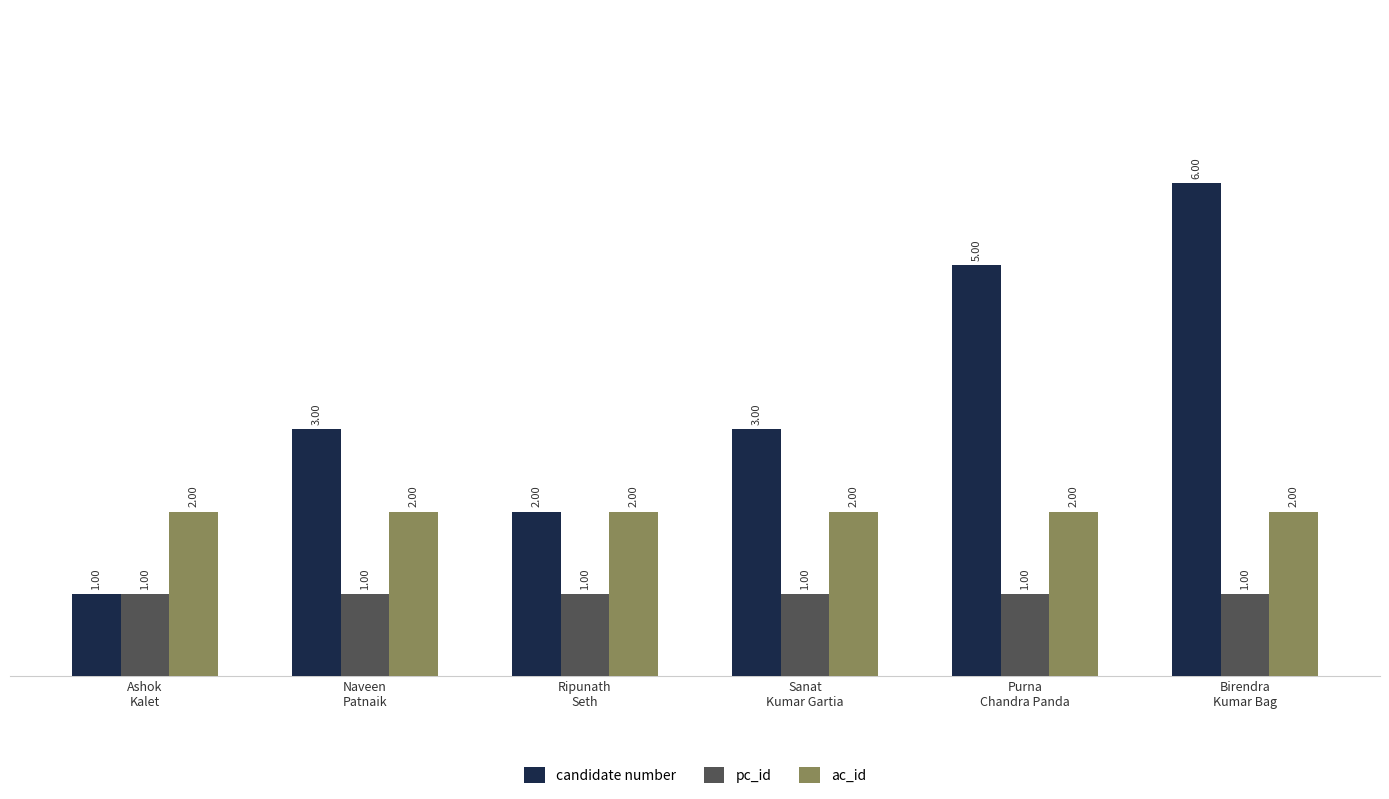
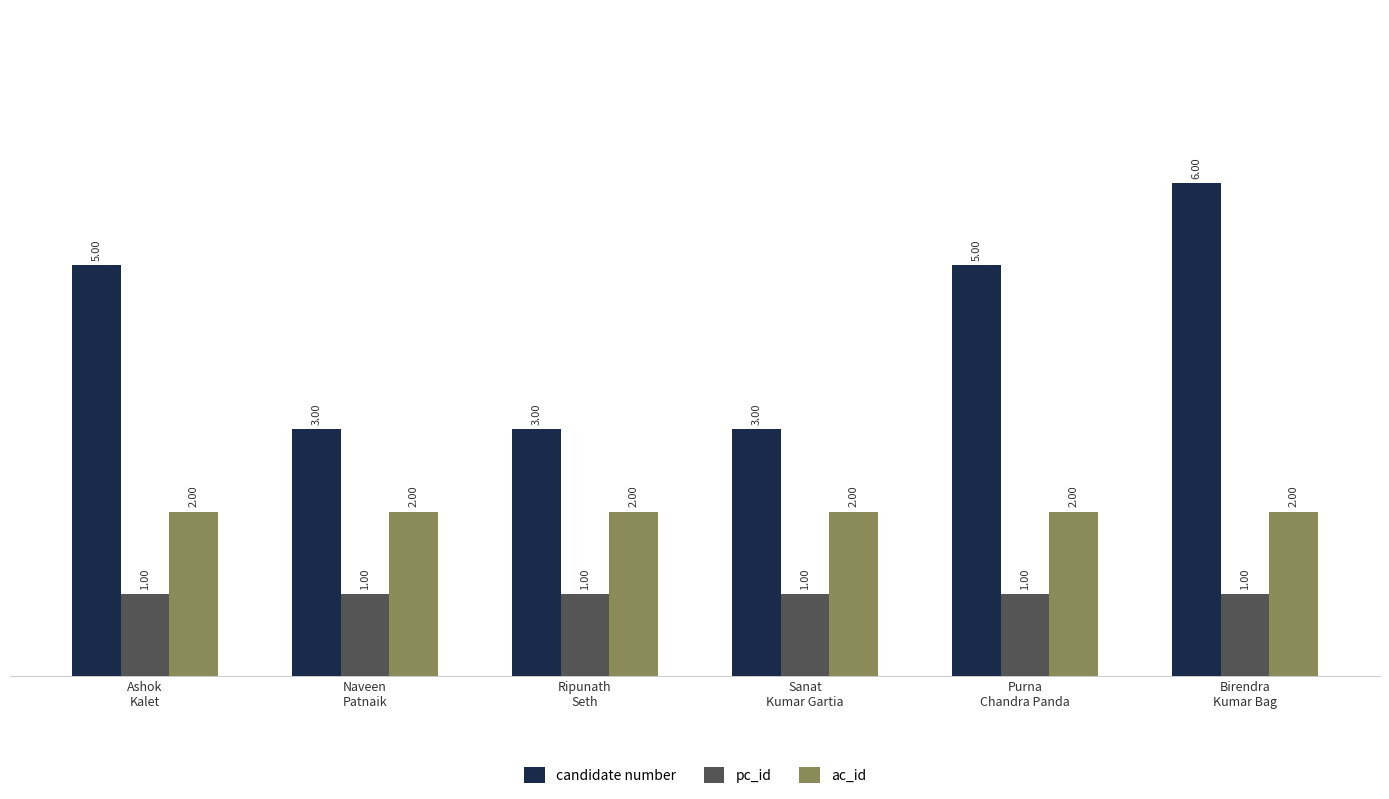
  {
    "candidate number": {
-     "Ashok Kalet": 1.00,
+     "Ashok Kalet": 5.00,
      "Naveen Patnaik": 3.00,
-     "Ripunath Seth": 2.00,
+     "Ripunath Seth": 3.00,
      "Sanat Kumar Gartia": 3.00,
      "Purna Chandra Panda": 5.00,
      "Birendra Kumar Bag": 6.00
    },
    "pc_id": {
      "Ashok Kalet": 1.00,
      "Naveen Patnaik": 1.00,
      "Ripunath Seth": 1.00,
      "Sanat Kumar Gartia": 1.00,
      "Purna Chandra Panda": 1.00,
      "Birendra Kumar Bag": 1.00
    },
    "ac_id": {
      "Ashok Kalet": 2.00,
      "Naveen Patnaik": 2.00,
      "Ripunath Seth": 2.00,
      "Sanat Kumar Gartia": 2.00,
      "Purna Chandra Panda": 2.00,
      "Birendra Kumar Bag": 2.00
    }
  }
